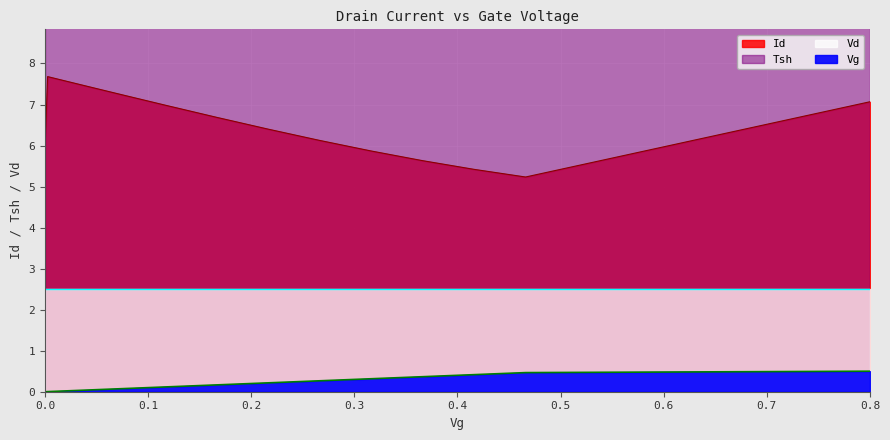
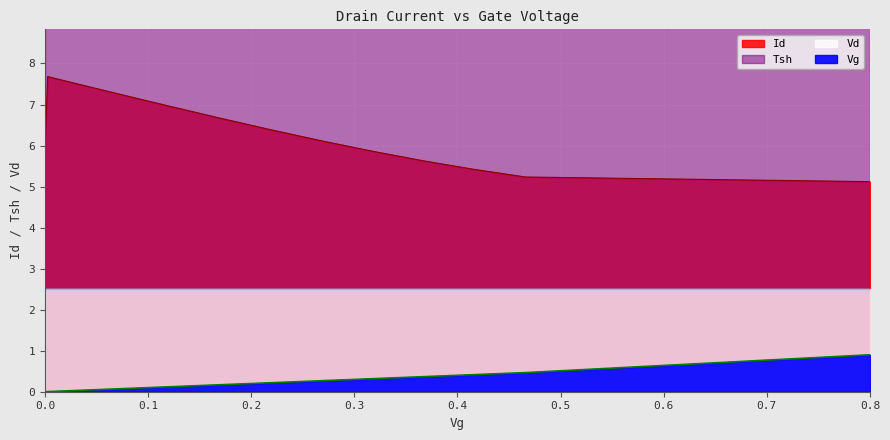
  {
    "Id": {
      "0.0": 5.9,
-     "0.8": 7.1
+     "0.8": 5.1
    },
    "Vd": {
      "0.0": 2.5,
      "0.8": 2.5
    },
    "Vg": {
      "0.0": 0.0,
-     "0.8": 0.5
+     "0.8": 0.9
    }
  }
